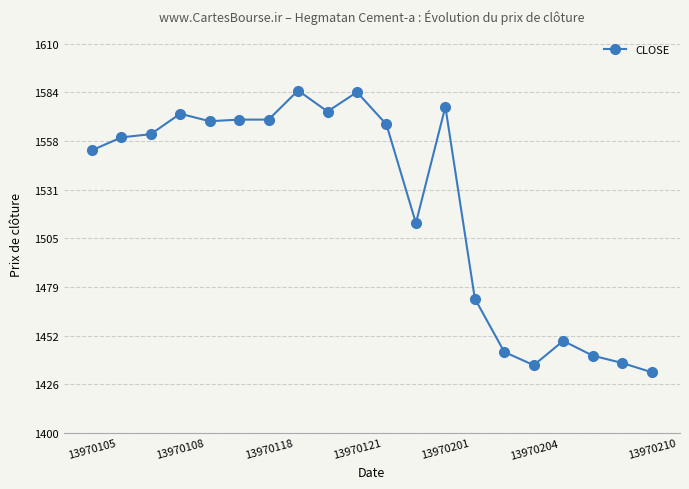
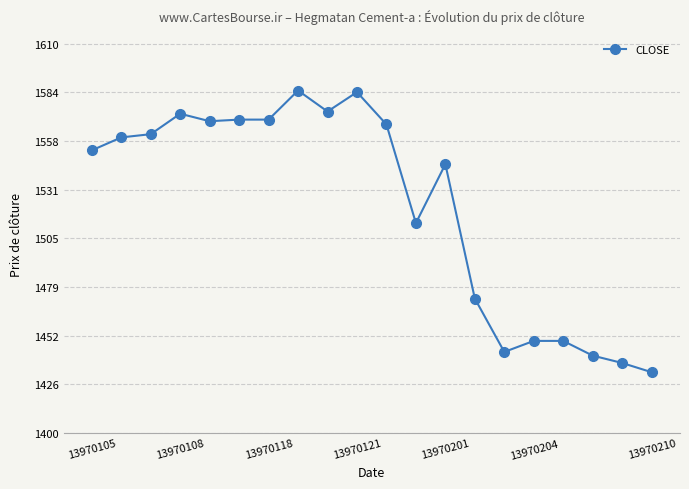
  {
    "13970105": 1552,
    "13970108": 1572,
    "13970118": 1569,
    "13970121": 1584,
-   "13970201": 1576,
-   "13970204": 1437,
+   "13970201": 1545,
+   "13970204": 1450,
    "13970210": 1433
  }
